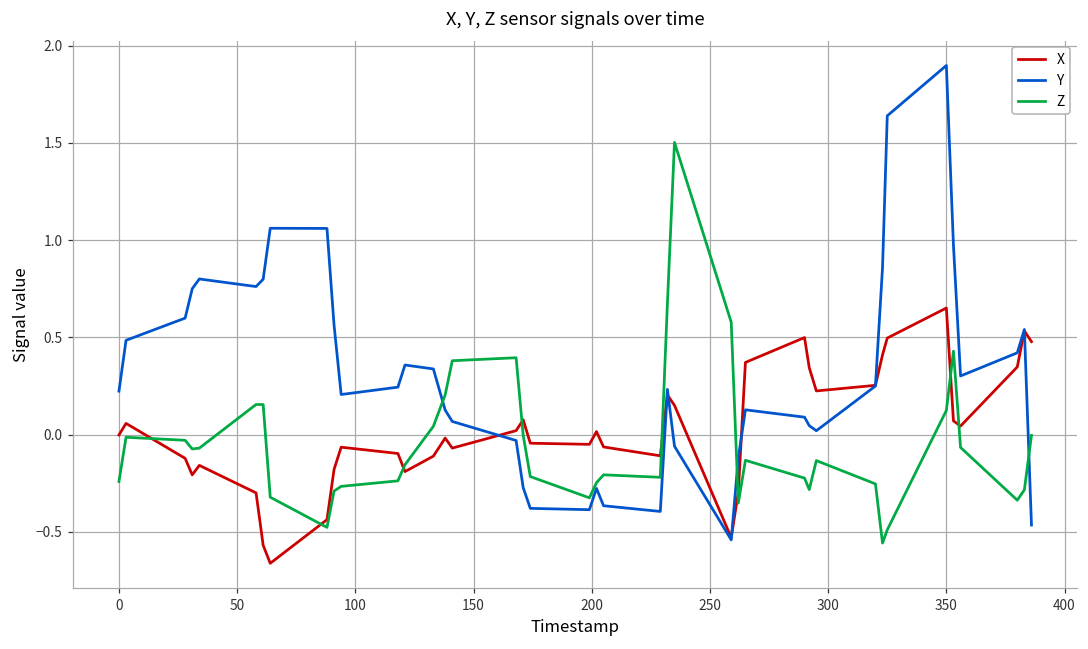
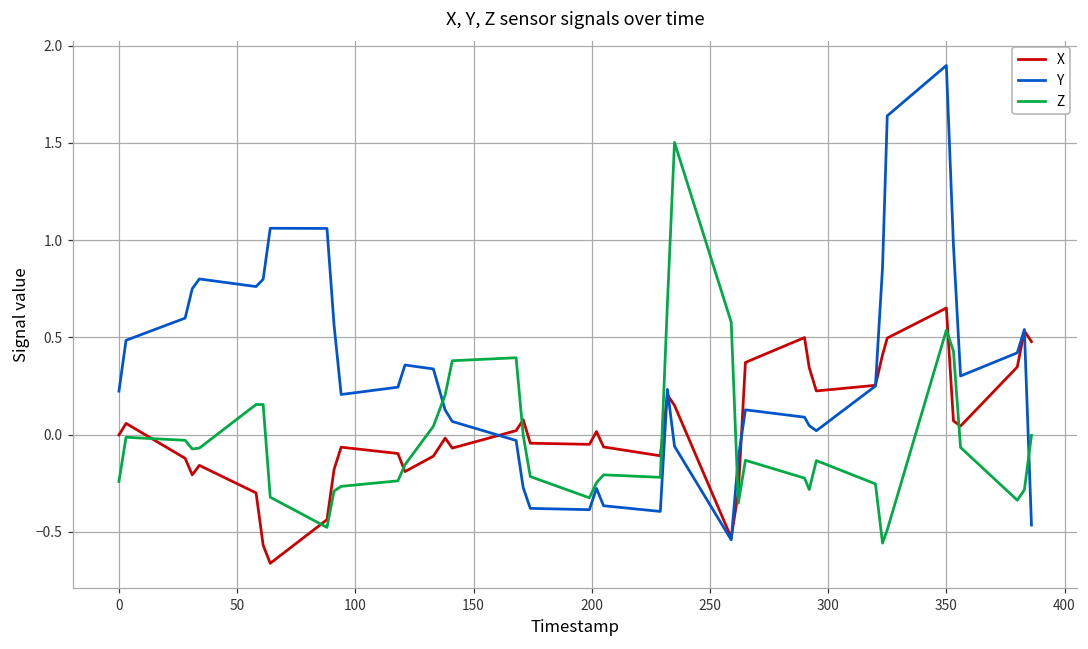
  {
    "X": {
      "0": 0.00,
      "350": 0.65
    },
    "Y": {
      "0": 0.22,
      "350": 1.90
    },
    "Z": {
      "0": -0.24,
-     "350": 0.12
+     "350": 0.54
    }
  }
